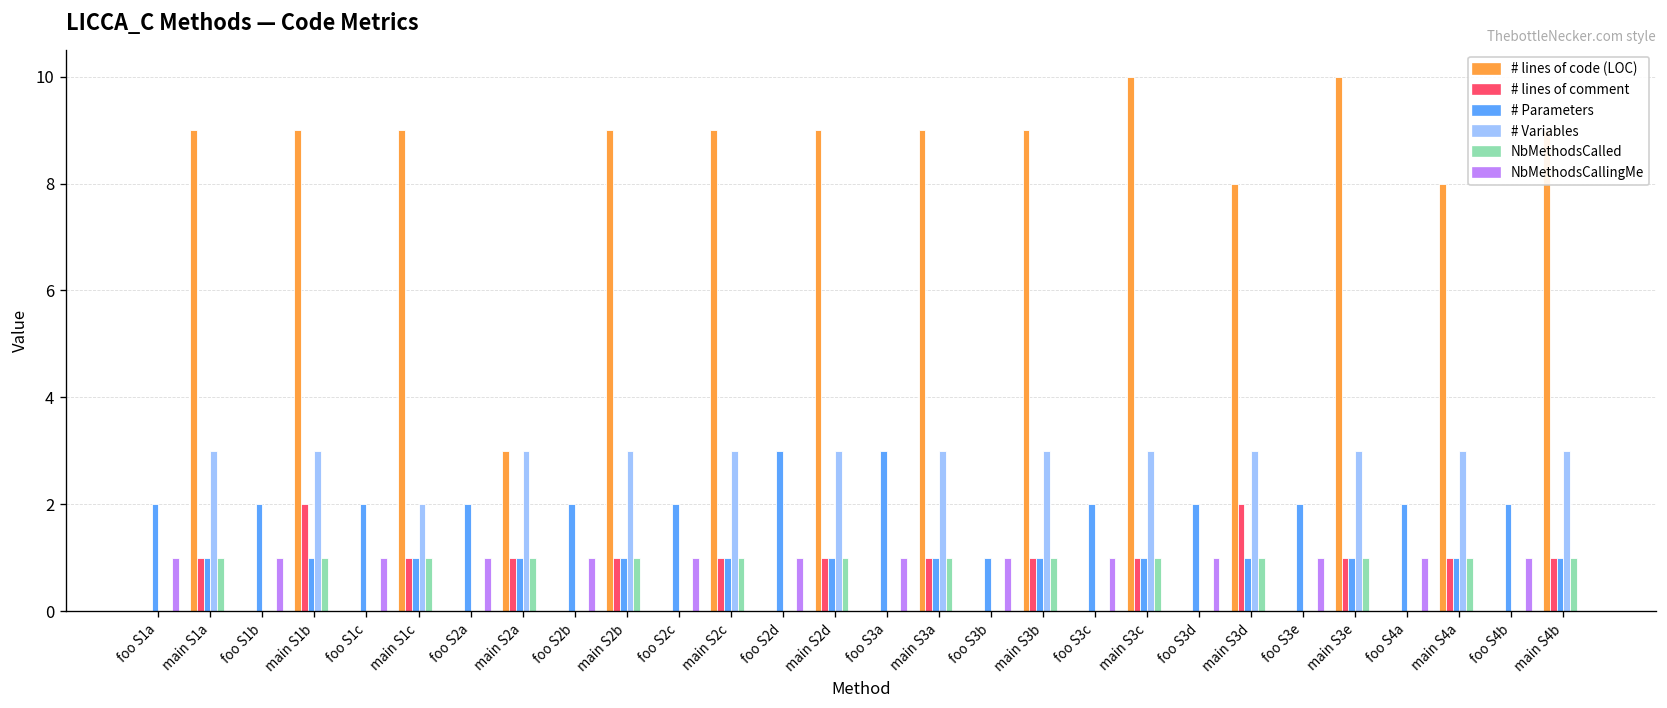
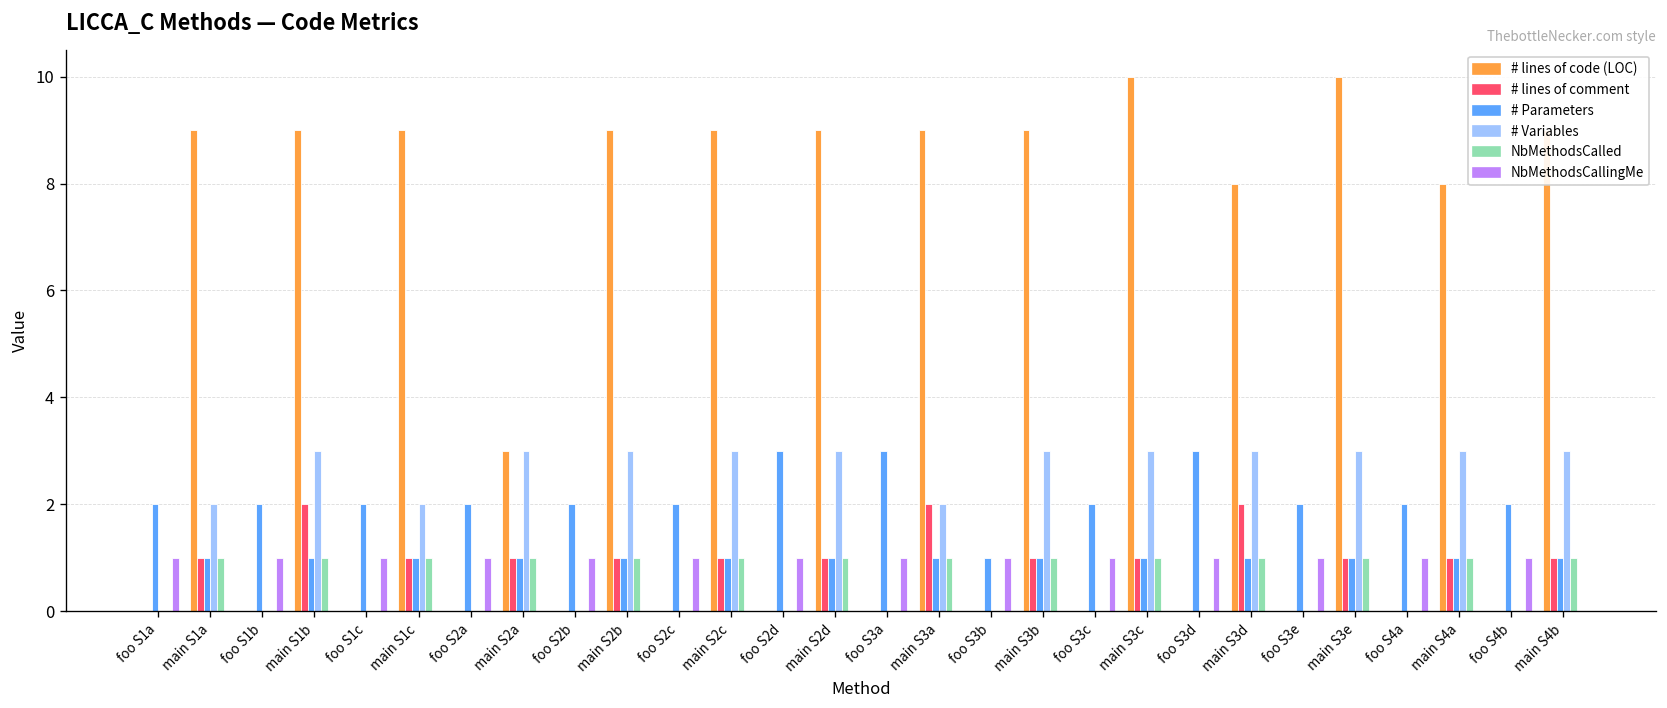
  {
    "# lines of code (LOC)": {
      "foo S1a": 0,
      "main S1a": 9,
      "foo S1b": 0,
      "main S1b": 9,
      "foo S1c": 0,
      "main S1c": 9,
      "foo S2a": 0,
      "main S2a": 3,
      "foo S2b": 0,
      "main S2b": 9,
      "foo S2c": 0,
      "main S2c": 9,
      "foo S2d": 0,
      "main S2d": 9,
      "foo S3a": 0,
      "main S3a": 9,
      "foo S3b": 0,
      "main S3b": 9,
      "foo S3c": 0,
      "main S3c": 10,
      "foo S3d": 0,
      "main S3d": 8,
      "foo S3e": 0,
      "main S3e": 10,
      "foo S4a": 0,
      "main S4a": 8,
      "foo S4b": 0
    },
    "# lines of comment": {
      "foo S1a": 0,
      "main S1a": 1,
      "foo S1b": 0,
      "main S1b": 2,
      "foo S1c": 0,
      "main S1c": 1,
      "foo S2a": 0,
      "main S2a": 1,
      "foo S2b": 0,
      "main S2b": 1,
      "foo S2c": 0,
      "main S2c": 1,
      "foo S2d": 0,
      "main S2d": 1,
      "foo S3a": 0,
-     "main S3a": 1,
+     "main S3a": 2,
      "foo S3b": 0,
      "main S3b": 1,
      "foo S3c": 0,
      "main S3c": 1,
      "foo S3d": 0,
      "main S3d": 2,
      "foo S3e": 0,
      "main S3e": 1,
      "foo S4a": 0,
      "main S4a": 1,
      "foo S4b": 0,
      "main S4b": 1
    },
    "# Parameters": {
      "foo S1a": 2,
      "main S1a": 1,
      "foo S1b": 2,
      "main S1b": 1,
      "foo S1c": 2,
      "main S1c": 1,
      "foo S2a": 2,
      "main S2a": 1,
      "foo S2b": 2,
      "main S2b": 1,
      "foo S2c": 2,
      "main S2c": 1,
      "foo S2d": 3,
      "main S2d": 1,
      "foo S3a": 3,
      "main S3a": 1,
      "foo S3b": 1,
      "main S3b": 1,
      "foo S3c": 2,
      "main S3c": 1,
-     "foo S3d": 2,
+     "foo S3d": 3,
      "main S3d": 1,
      "foo S3e": 2,
      "main S3e": 1,
      "foo S4a": 2,
      "main S4a": 1,
      "foo S4b": 2,
      "main S4b": 1
    },
    "# Variables": {
      "foo S1a": 0,
-     "main S1a": 3,
+     "main S1a": 2,
      "foo S1b": 0,
      "main S1b": 3,
      "foo S1c": 0,
      "main S1c": 2,
      "foo S2a": 0,
      "main S2a": 3,
      "foo S2b": 0,
      "main S2b": 3,
      "foo S2c": 0,
      "main S2c": 3,
      "foo S2d": 0,
      "main S2d": 3,
      "foo S3a": 0,
-     "main S3a": 3,
+     "main S3a": 2,
      "foo S3b": 0,
      "main S3b": 3,
      "foo S3c": 0,
      "main S3c": 3,
      "foo S3d": 0,
      "main S3d": 3,
      "foo S3e": 0,
      "main S3e": 3,
      "foo S4a": 0,
      "main S4a": 3,
      "foo S4b": 0,
      "main S4b": 3
    },
    "NbMethodsCalled": {
      "foo S1a": 0,
      "main S1a": 1,
      "foo S1b": 0,
      "main S1b": 1,
      "foo S1c": 0,
      "main S1c": 1,
      "foo S2a": 0,
      "main S2a": 1,
      "foo S2b": 0,
      "main S2b": 1,
      "foo S2c": 0,
      "main S2c": 1,
      "foo S2d": 0,
      "main S2d": 1,
      "foo S3a": 0,
      "main S3a": 1,
      "foo S3b": 0,
      "main S3b": 1,
      "foo S3c": 0,
      "main S3c": 1,
      "foo S3d": 0,
      "main S3d": 1,
      "foo S3e": 0,
      "main S3e": 1,
      "foo S4a": 0,
      "main S4a": 1,
      "foo S4b": 0,
      "main S4b": 1
    },
    "NbMethodsCallingMe": {
      "foo S1a": 1,
      "main S1a": 0,
      "foo S1b": 1,
      "main S1b": 0,
      "foo S1c": 1,
      "main S1c": 0,
      "foo S2a": 1,
      "main S2a": 0,
      "foo S2b": 1,
      "main S2b": 0,
      "foo S2c": 1,
      "main S2c": 0,
      "foo S2d": 1,
      "main S2d": 0,
      "foo S3a": 1,
      "main S3a": 0,
      "foo S3b": 1,
      "main S3b": 0,
      "foo S3c": 1,
      "main S3c": 0,
      "foo S3d": 1,
      "main S3d": 0,
      "foo S3e": 1,
      "main S3e": 0,
      "foo S4a": 1,
      "main S4a": 0,
      "foo S4b": 1,
      "main S4b": 0
    }
  }
